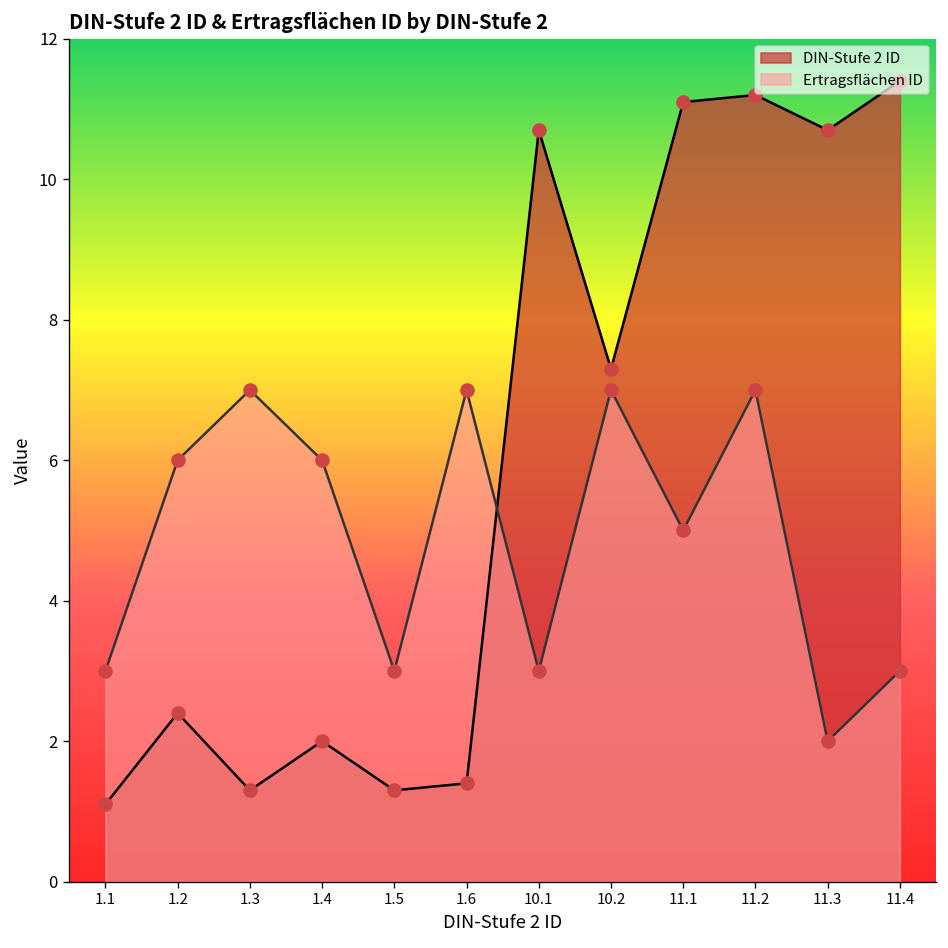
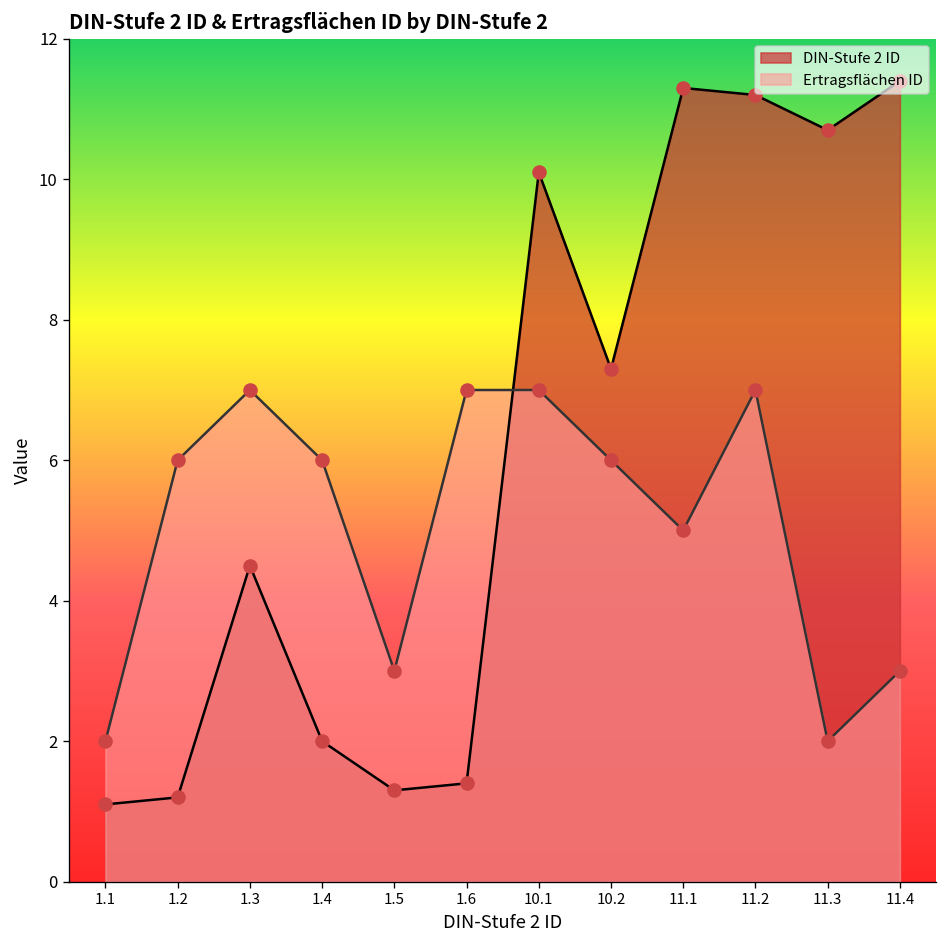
  {
    "DIN-Stufe 2 ID": {
      "1.1": 1.1,
-     "1.2": 2.4,
-     "1.3": 1.3,
+     "1.2": 1.2,
+     "1.3": 4.5,
      "1.4": 2.0,
      "1.5": 1.3,
      "1.6": 1.4,
-     "10.1": 10.7,
+     "10.1": 10.1,
      "10.2": 7.3,
-     "11.1": 11.1,
+     "11.1": 11.3,
      "11.3": 10.7
    },
    "Ertragsflächen ID": {
-     "1.1": 3,
+     "1.1": 2,
      "1.2": 6,
      "1.3": 7,
      "1.4": 6,
      "1.5": 3,
      "1.6": 7,
-     "10.1": 3,
-     "10.2": 7,
+     "10.1": 7,
+     "10.2": 6,
      "11.1": 5,
      "11.2": 7,
      "11.3": 2,
      "11.4": 3
    }
  }
